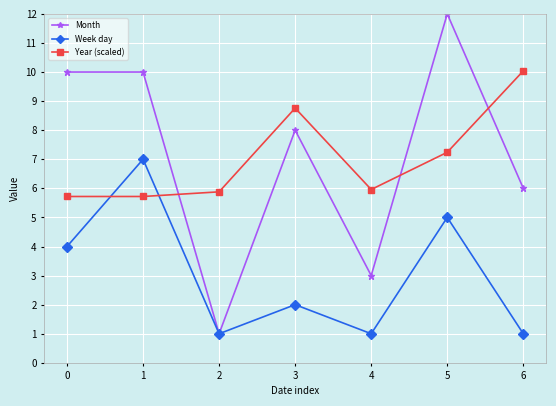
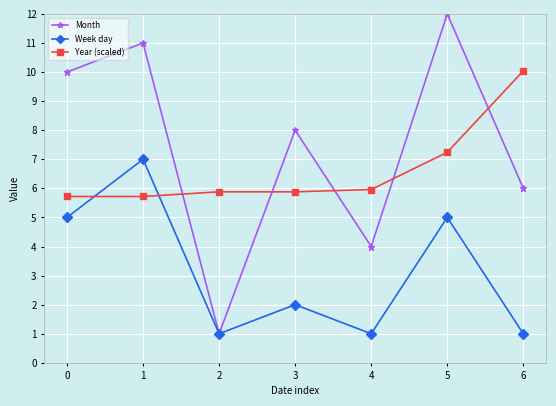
  {
    "Month": {
      "0": 10,
-     "1": 10,
+     "1": 11,
      "3": 8,
-     "4": 3,
+     "4": 4,
      "5": 12,
      "6": 6
    },
    "Week day": {
-     "0": 4,
+     "0": 5,
      "1": 7,
      "3": 2,
      "4": 1,
      "5": 5,
      "6": 1
    },
    "Year (scaled)": {
      "0": 5.7,
      "1": 5.7,
      "2": 5.9,
-     "3": 8.8,
+     "3": 5.9,
      "4": 6.0,
      "5": 7.2,
      "6": 10.0
    }
  }
